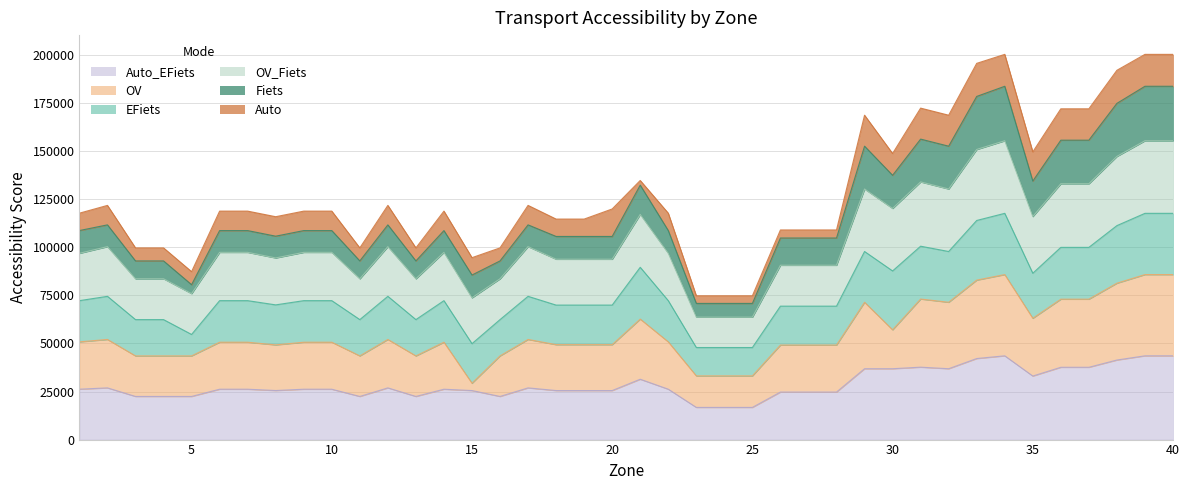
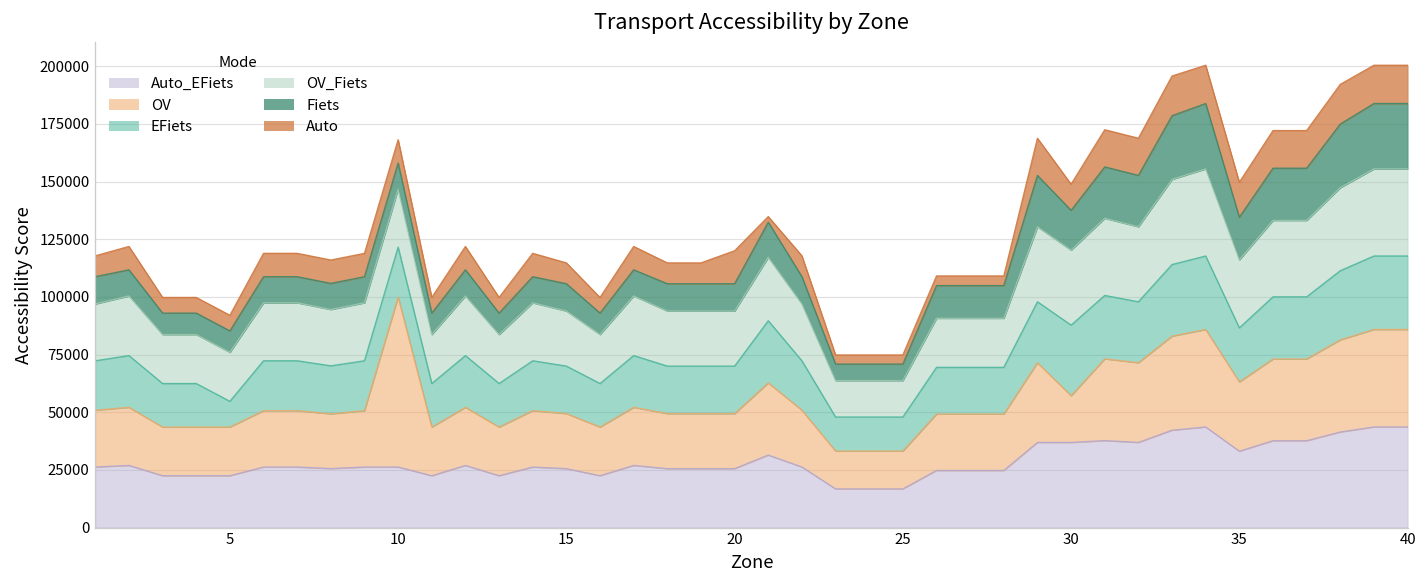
  {
    "OV": {
      "5": 21000,
-     "10": 24000,
-     "15": 4000,
+     "10": 74000,
+     "15": 24000,
      "20": 24000,
      "25": 16000,
      "30": 20000,
      "35": 30000,
      "40": 42000
    },
    "EFiets": {
      "5": 11000,
      "10": 22000,
      "15": 21000,
      "20": 21000,
      "25": 15000,
      "30": 31000,
      "35": 23000,
      "40": 32000
    },
    "Fiets": {
-     "5": 5000,
+     "5": 9000,
      "10": 11000,
      "15": 12000,
      "20": 12000,
      "25": 7000,
      "30": 17000,
      "35": 18000,
      "40": 28000
    },
    "Auto": {
      "5": 7000,
      "10": 10000,
      "15": 9000,
      "20": 14000,
      "25": 4000,
      "30": 11000,
      "35": 15000,
      "40": 17000
    }
  }
